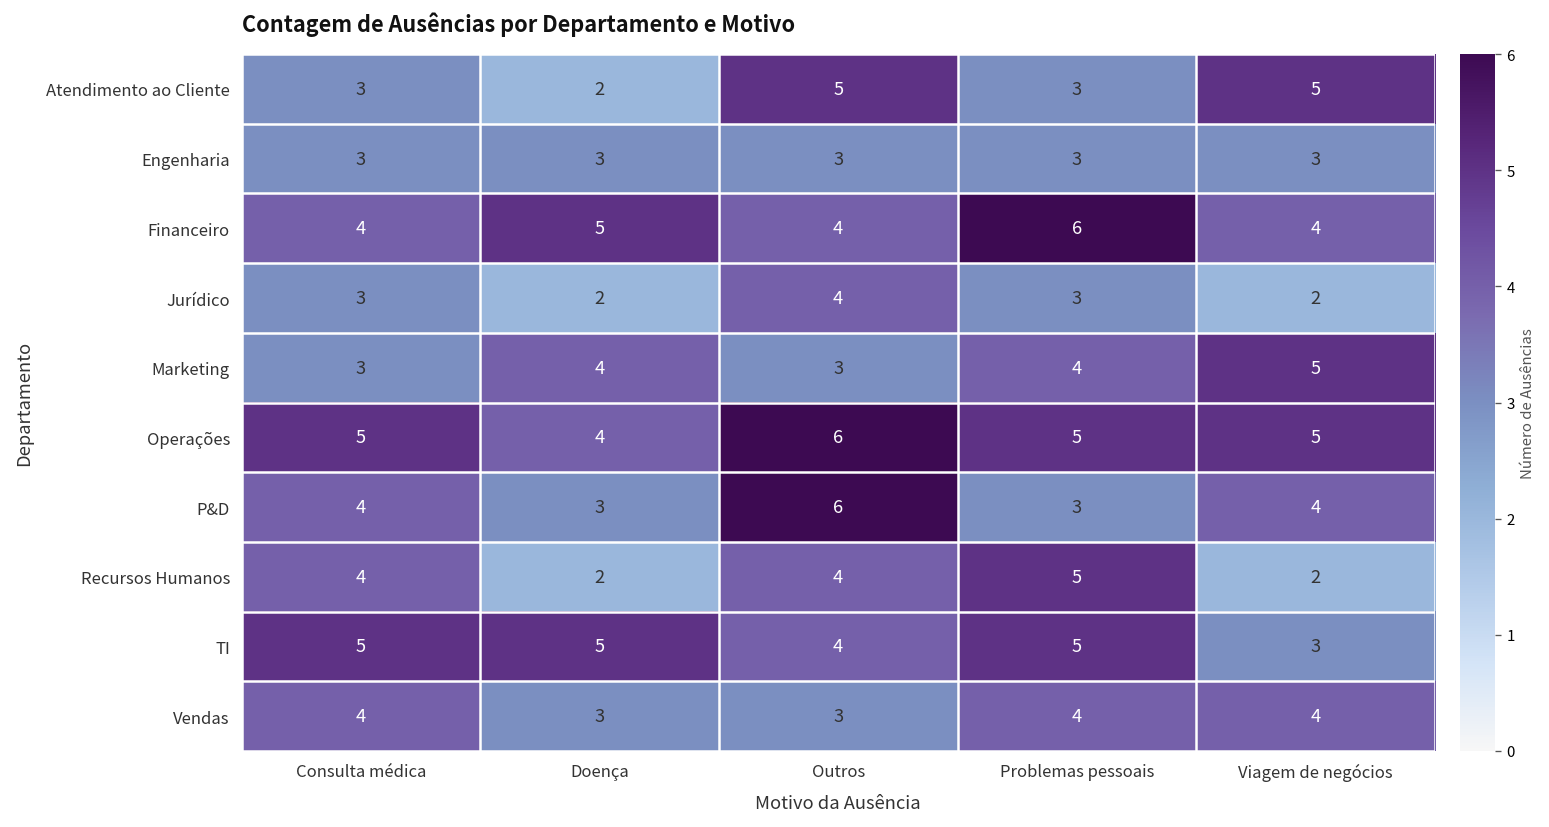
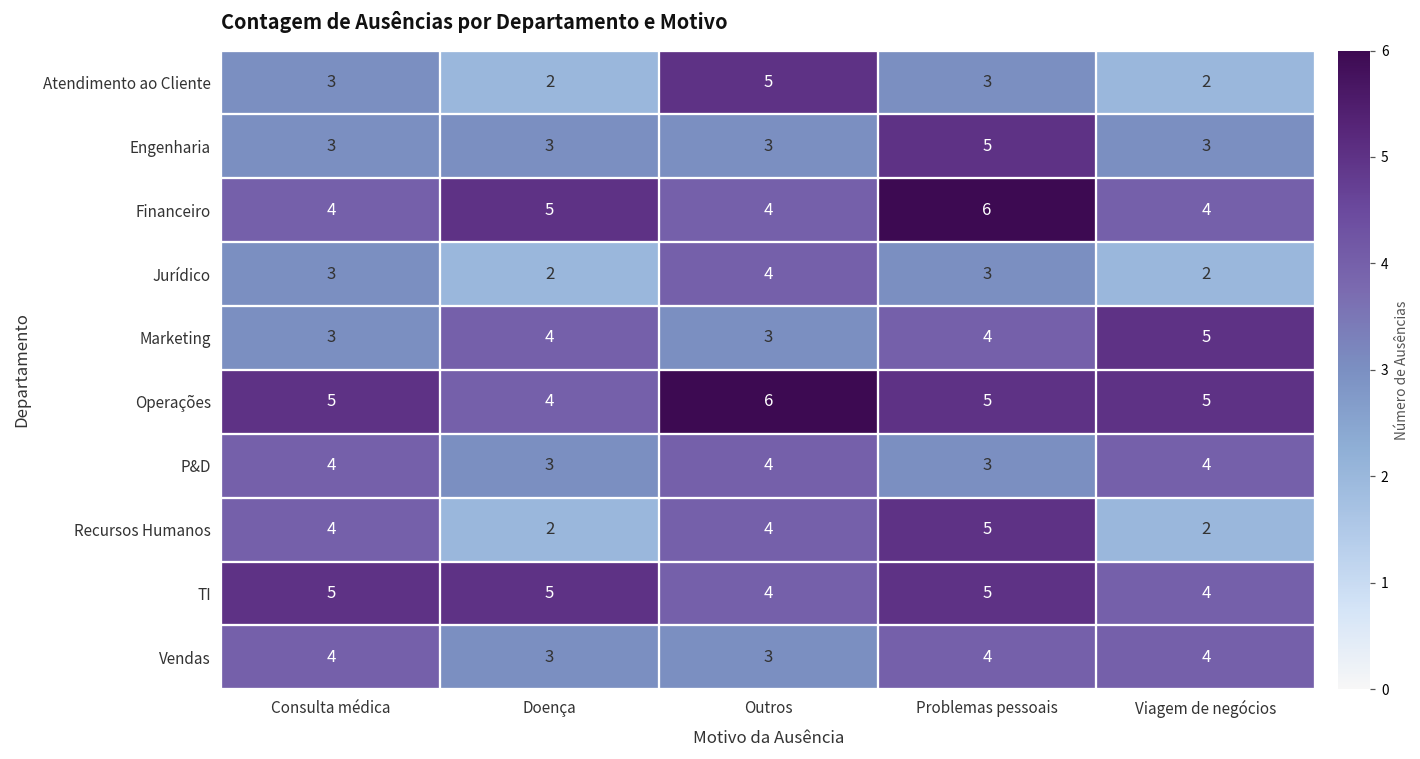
  {
    "Atendimento ao Cliente": {
      "Consulta médica": 3,
      "Doença": 2,
      "Outros": 5,
      "Problemas pessoais": 3,
-     "Viagem de negócios": 5
+     "Viagem de negócios": 2
    },
    "Engenharia": {
      "Consulta médica": 3,
      "Doença": 3,
      "Outros": 3,
-     "Problemas pessoais": 3,
+     "Problemas pessoais": 5,
      "Viagem de negócios": 3
    },
    "Financeiro": {
      "Consulta médica": 4,
      "Doença": 5,
      "Outros": 4,
      "Problemas pessoais": 6,
      "Viagem de negócios": 4
    },
    "Jurídico": {
      "Consulta médica": 3,
      "Doença": 2,
      "Outros": 4,
      "Problemas pessoais": 3,
      "Viagem de negócios": 2
    },
    "Marketing": {
      "Consulta médica": 3,
      "Doença": 4,
      "Outros": 3,
      "Problemas pessoais": 4,
      "Viagem de negócios": 5
    },
    "Operações": {
      "Consulta médica": 5,
      "Doença": 4,
      "Outros": 6,
      "Problemas pessoais": 5,
      "Viagem de negócios": 5
    },
    "P&D": {
      "Consulta médica": 4,
      "Doença": 3,
-     "Outros": 6,
+     "Outros": 4,
      "Problemas pessoais": 3,
      "Viagem de negócios": 4
    },
    "Recursos Humanos": {
      "Consulta médica": 4,
      "Doença": 2,
      "Outros": 4,
      "Problemas pessoais": 5,
      "Viagem de negócios": 2
    },
    "TI": {
      "Consulta médica": 5,
      "Doença": 5,
      "Outros": 4,
      "Problemas pessoais": 5,
-     "Viagem de negócios": 3
+     "Viagem de negócios": 4
    },
    "Vendas": {
      "Consulta médica": 4,
      "Doença": 3,
      "Outros": 3,
      "Problemas pessoais": 4,
      "Viagem de negócios": 4
    }
  }
